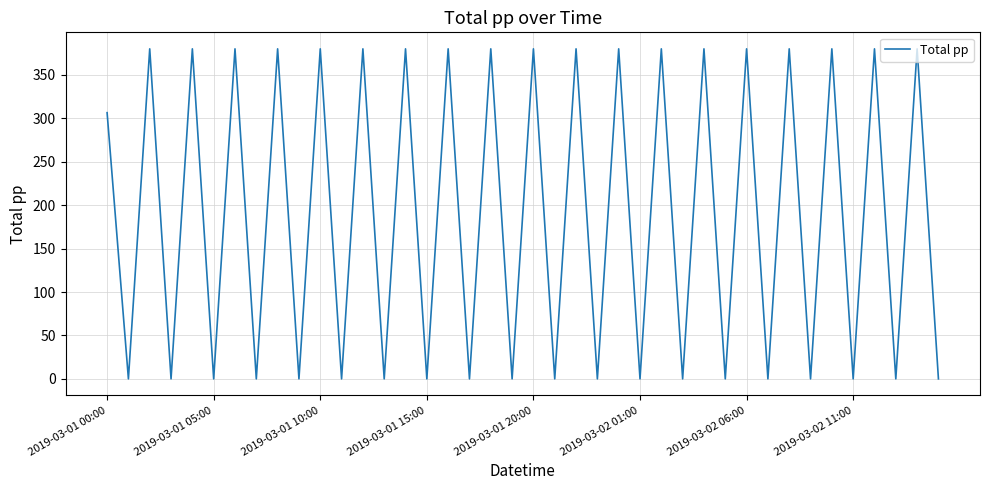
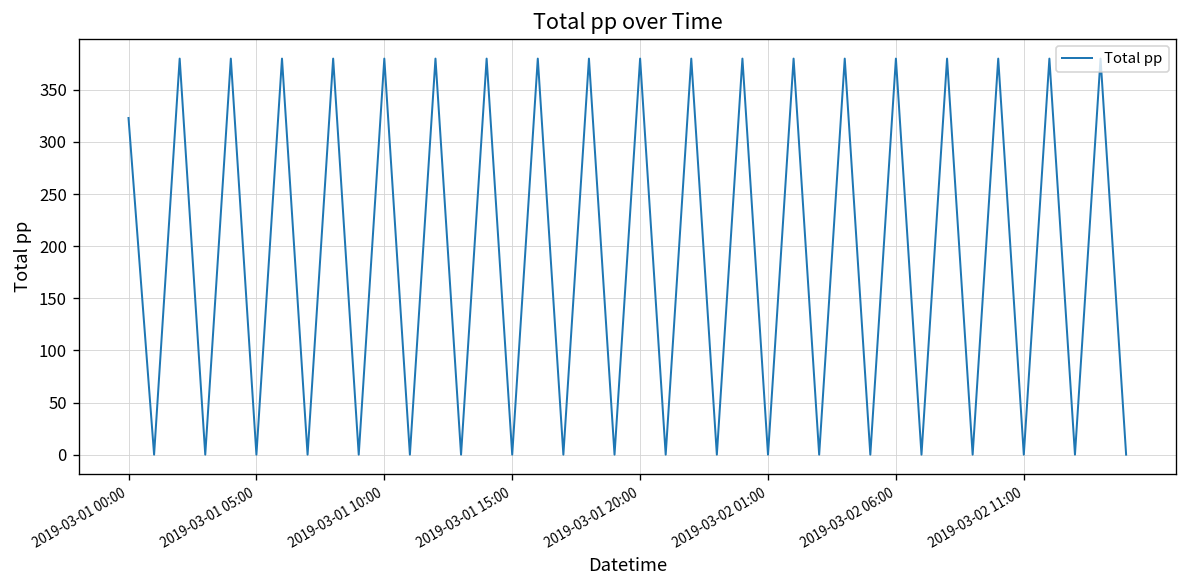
  {
-   "2019-03-01 00:00": 310,
+   "2019-03-01 00:00": 320,
    "2019-03-01 05:00": 0,
    "2019-03-01 10:00": 380,
    "2019-03-01 15:00": 0,
    "2019-03-01 20:00": 380,
    "2019-03-02 01:00": 0,
    "2019-03-02 06:00": 380,
    "2019-03-02 11:00": 0
  }
